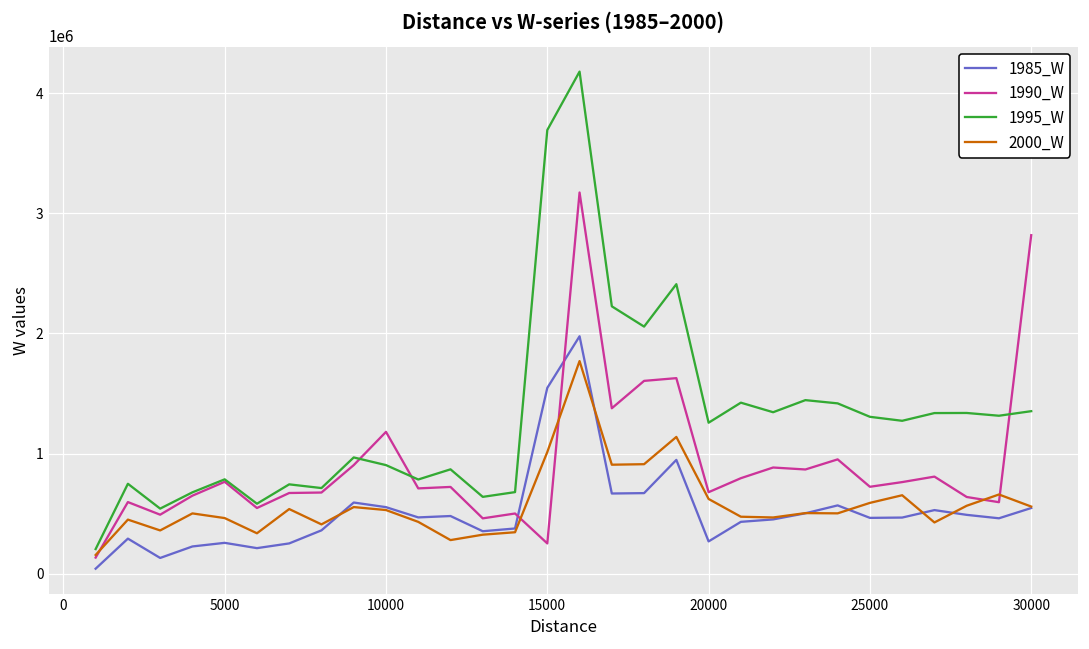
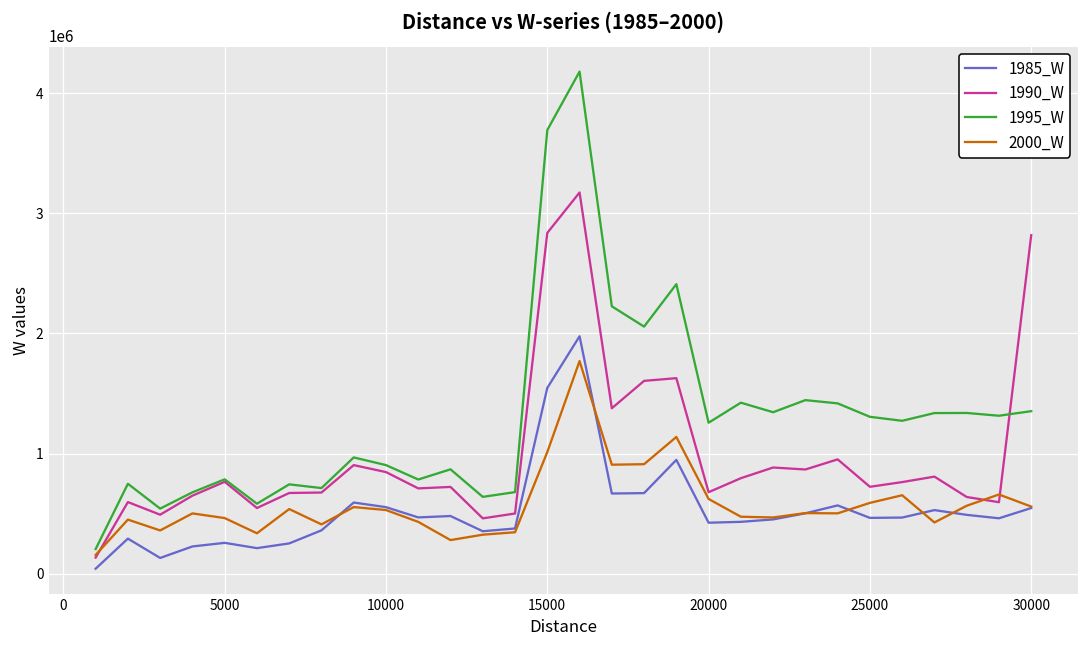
  {
    "1985_W": {
      "5000": 260000,
      "10000": 550000,
      "15000": 1550000,
-     "20000": 270000,
+     "20000": 430000,
      "25000": 470000
    },
    "1990_W": {
-     "10000": 1180000,
-     "15000": 250000,
+     "10000": 850000,
+     "15000": 2840000,
      "20000": 680000,
      "25000": 720000,
      "30000": 2820000
    },
    "1995_W": {
      "10000": 900000,
      "15000": 3690000,
      "20000": 1260000,
      "25000": 1310000,
      "30000": 1350000
    },
    "2000_W": {
      "5000": 460000,
      "10000": 530000,
      "15000": 1010000,
      "20000": 620000,
      "25000": 590000
    }
  }
